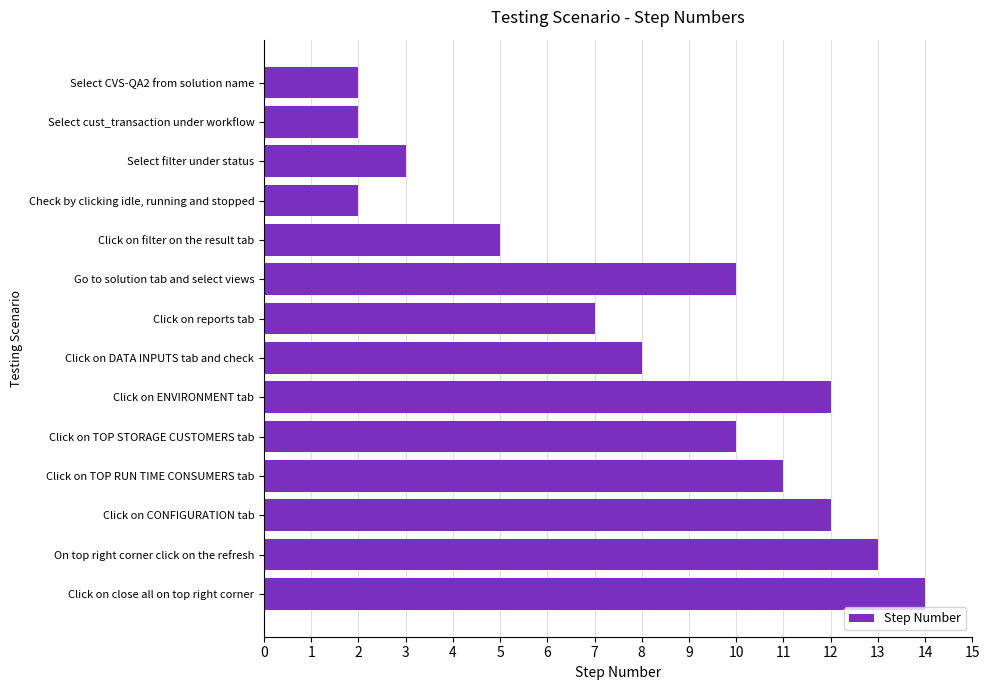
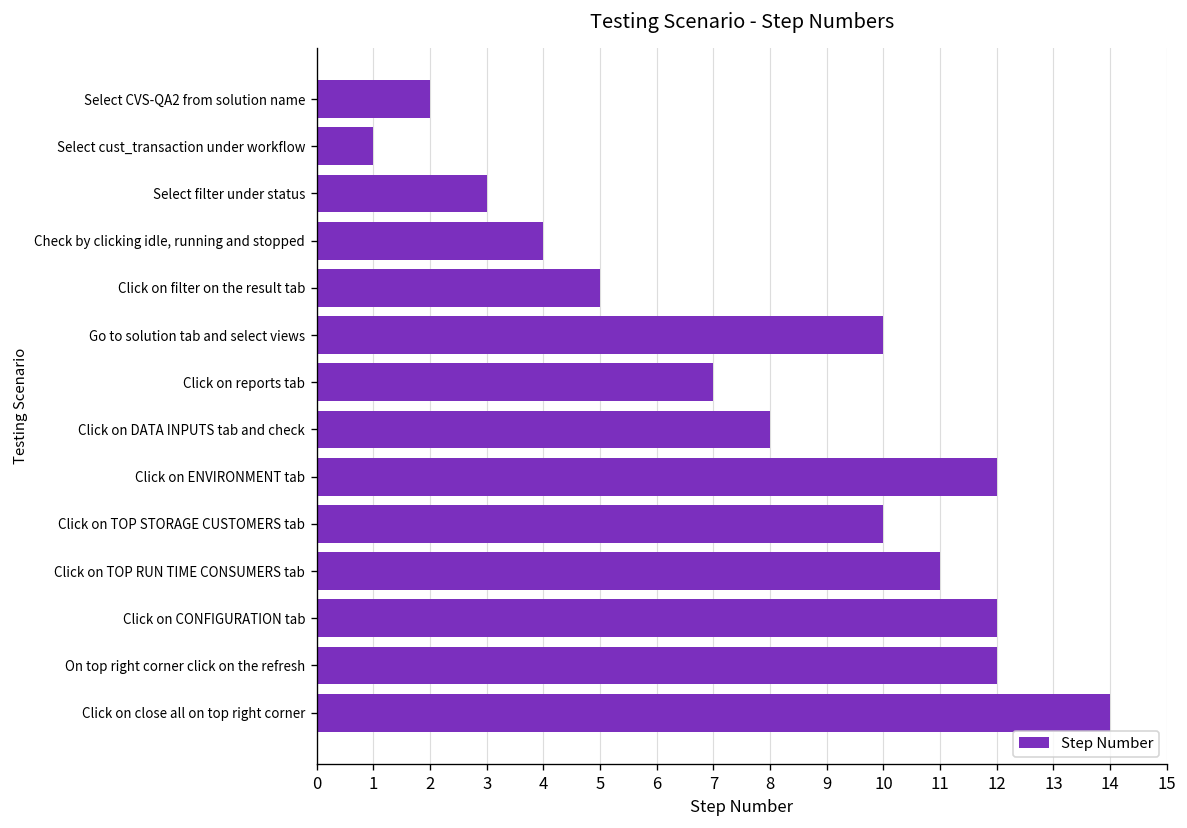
  {
    "Select CVS-QA2 from solution name": 2,
-   "Select cust_transaction under workflow": 2,
+   "Select cust_transaction under workflow": 1,
    "Select filter under status": 3,
-   "Check by clicking idle, running and stopped": 2,
+   "Check by clicking idle, running and stopped": 4,
    "Click on filter on the result tab": 5,
    "Go to solution tab and select views": 10,
    "Click on reports tab": 7,
    "Click on DATA INPUTS tab and check": 8,
    "Click on ENVIRONMENT tab": 12,
    "Click on TOP STORAGE CUSTOMERS tab": 10,
    "Click on TOP RUN TIME CONSUMERS tab": 11,
    "Click on CONFIGURATION tab": 12,
-   "On top right corner click on the refresh": 13,
+   "On top right corner click on the refresh": 12,
    "Click on close all on top right corner": 14
  }
